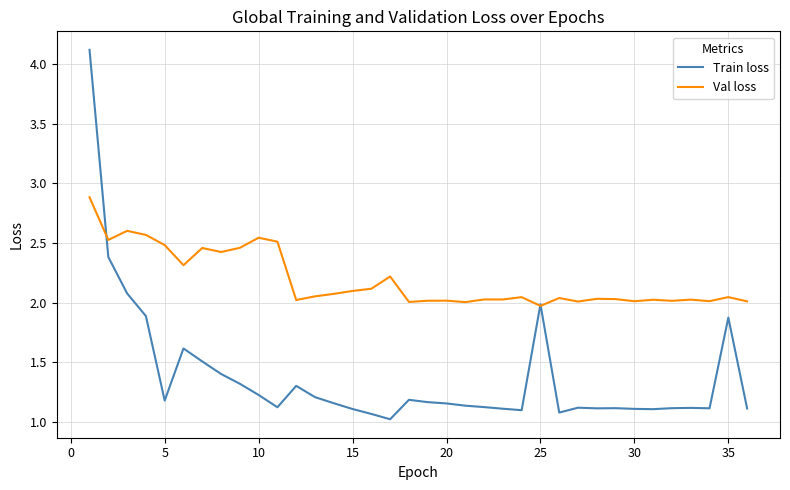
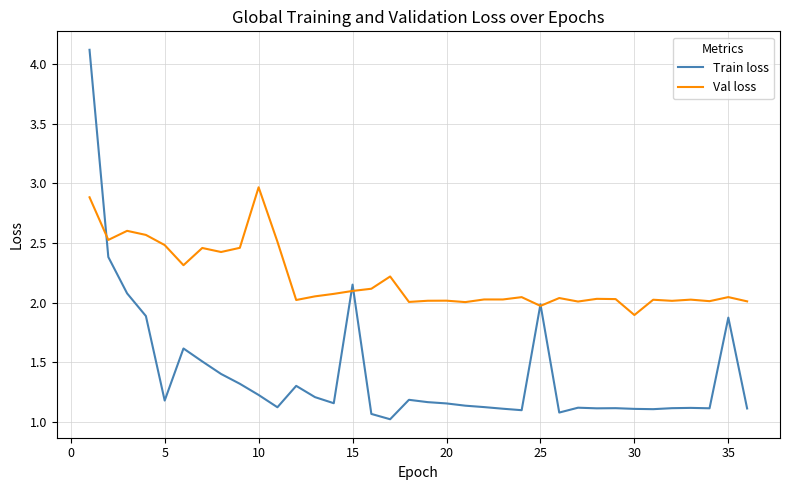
  {
    "Train loss": {
      "5": 1.18,
      "10": 1.23,
-     "15": 1.11,
+     "15": 2.15,
      "20": 1.16,
      "30": 1.11,
      "35": 1.87
    },
    "Val loss": {
      "5": 2.48,
-     "10": 2.54,
+     "10": 2.97,
      "15": 2.10,
      "20": 2.02,
-     "30": 2.01,
+     "30": 1.90,
      "35": 2.05
    }
  }
